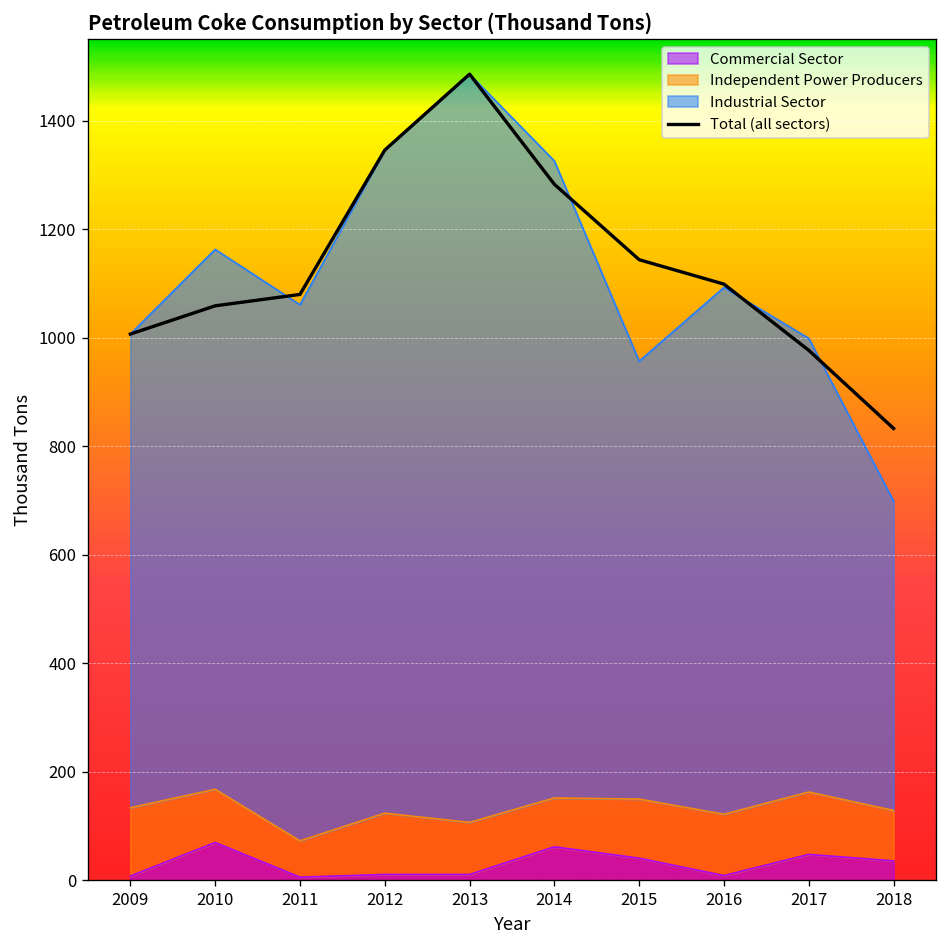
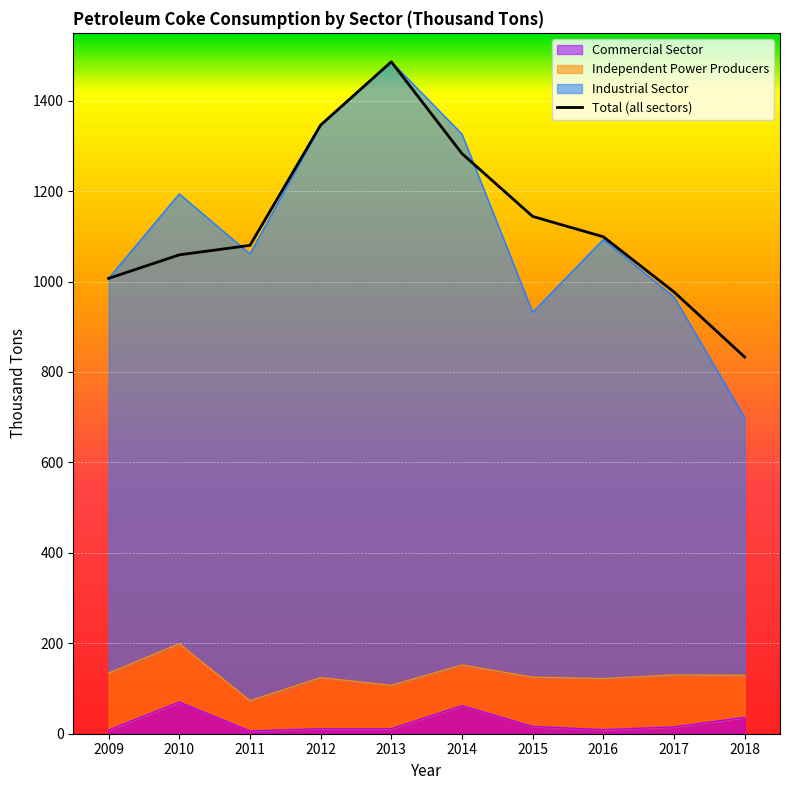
  {
    "Commercial Sector": {
      "2009": 10,
      "2010": 70,
      "2011": 10,
      "2012": 10,
      "2013": 10,
      "2014": 60,
-     "2015": 40,
+     "2015": 20,
      "2016": 10,
-     "2017": 50,
+     "2017": 20,
      "2018": 40
    },
    "Total (all sectors)": {
      "2010": 1060,
      "2011": 1080,
      "2014": 1280,
      "2015": 1140,
      "2016": 1100,
      "2017": 980,
      "2018": 830
    },
    "Independent Power Producers": {
      "2009": 130,
-     "2010": 100,
+     "2010": 130,
      "2011": 70,
      "2012": 110,
      "2013": 100,
      "2014": 90,
      "2015": 110,
      "2016": 110,
      "2017": 120,
      "2018": 90
    },
    "Industrial Sector": {
      "2010": 1000,
      "2011": 990,
      "2014": 1170,
      "2015": 810,
      "2016": 970,
      "2017": 840,
      "2018": 570
    }
  }
